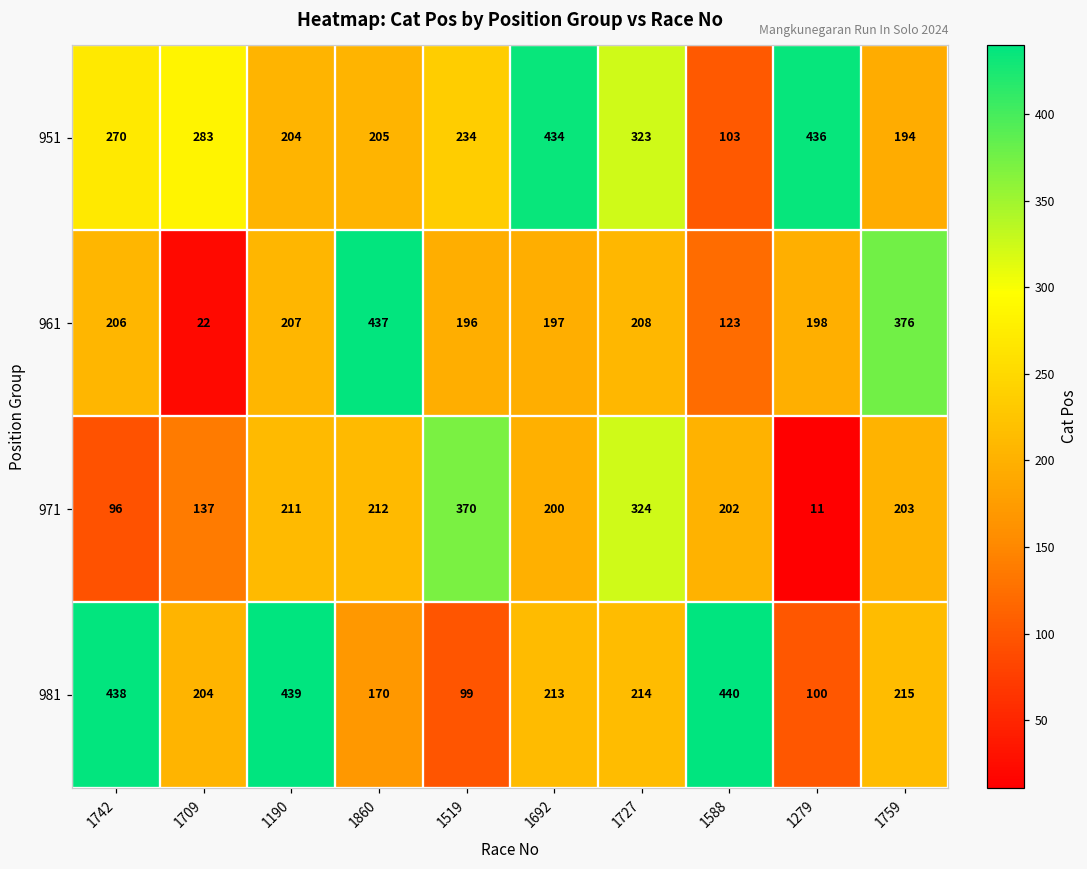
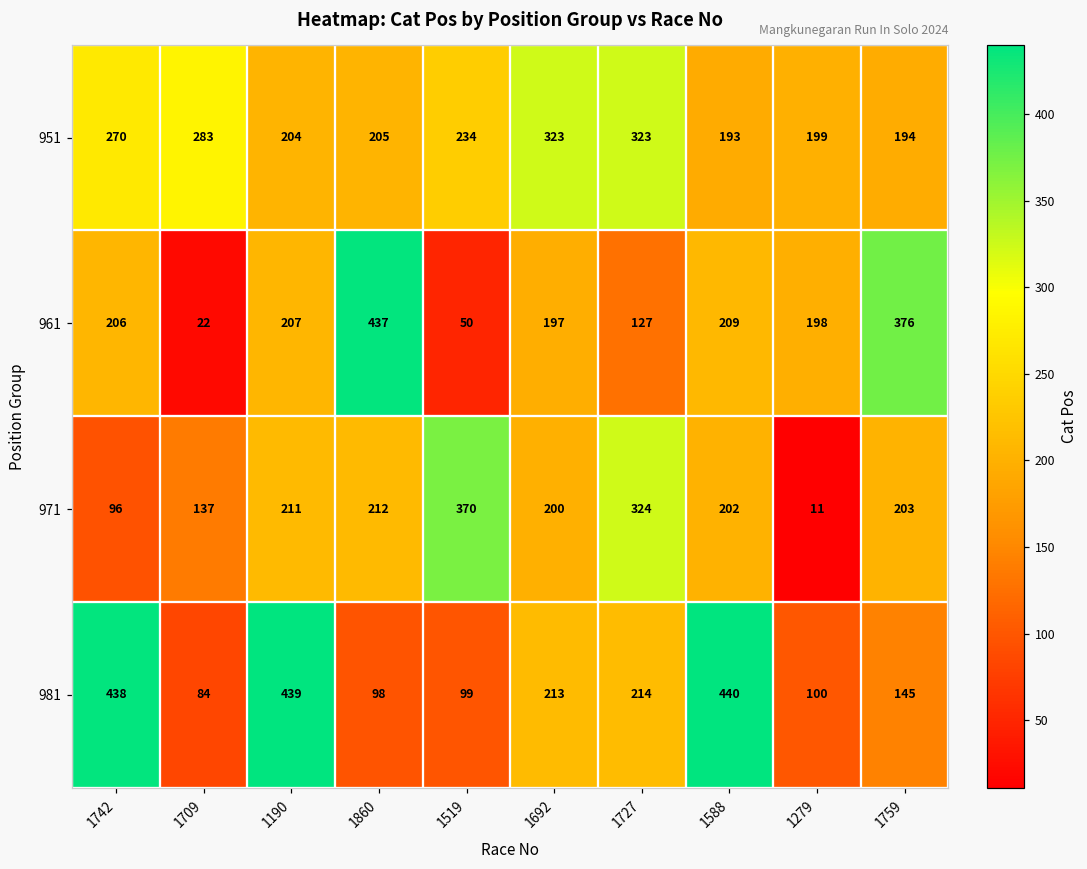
  {
    "951": {
      "1742": 270,
      "1709": 283,
      "1190": 204,
      "1860": 205,
      "1519": 234,
-     "1692": 434,
+     "1692": 323,
      "1727": 323,
-     "1588": 103,
-     "1279": 436,
+     "1588": 193,
+     "1279": 199,
      "1759": 194
    },
    "961": {
      "1742": 206,
      "1709": 22,
      "1190": 207,
      "1860": 437,
-     "1519": 196,
+     "1519": 50,
      "1692": 197,
-     "1727": 208,
-     "1588": 123,
+     "1727": 127,
+     "1588": 209,
      "1279": 198,
      "1759": 376
    },
    "971": {
      "1742": 96,
      "1709": 137,
      "1190": 211,
      "1860": 212,
      "1519": 370,
      "1692": 200,
      "1727": 324,
      "1588": 202,
      "1279": 11,
      "1759": 203
    },
    "981": {
      "1742": 438,
-     "1709": 204,
+     "1709": 84,
      "1190": 439,
-     "1860": 170,
+     "1860": 98,
      "1519": 99,
      "1692": 213,
      "1727": 214,
      "1588": 440,
      "1279": 100,
-     "1759": 215
+     "1759": 145
    }
  }
